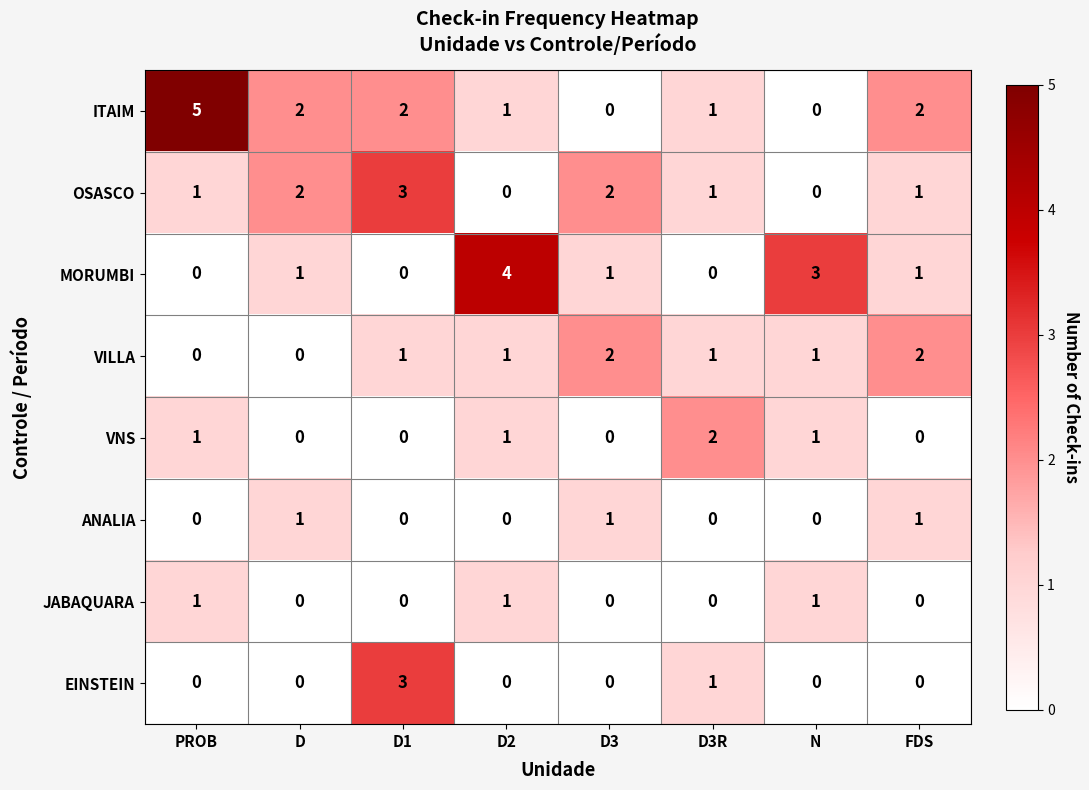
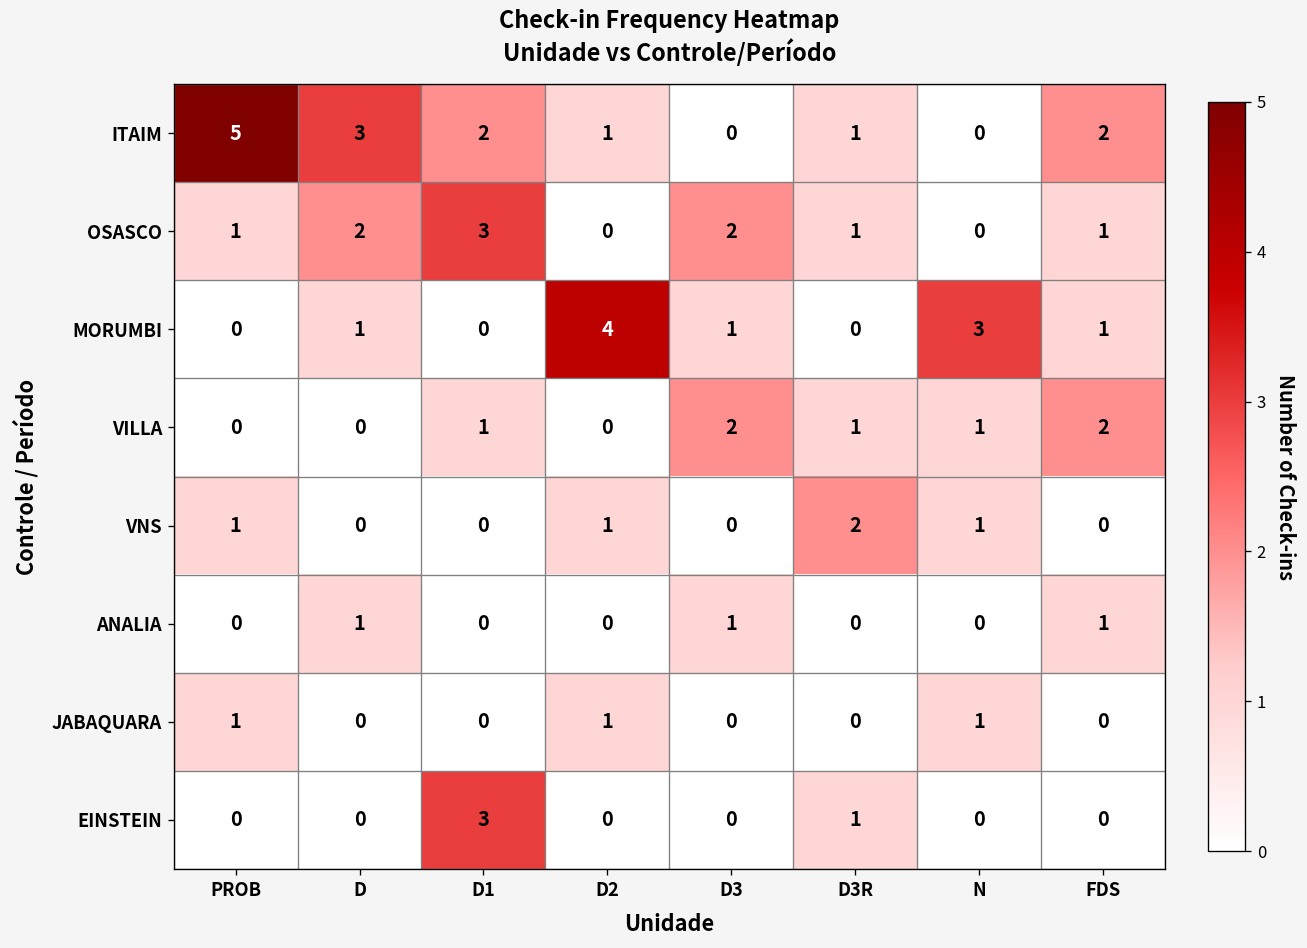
  {
    "ITAIM": {
      "PROB": 5,
-     "D": 2,
+     "D": 3,
      "D1": 2,
      "D2": 1,
      "D3": 0,
      "D3R": 1,
      "N": 0,
      "FDS": 2
    },
    "OSASCO": {
      "PROB": 1,
      "D": 2,
      "D1": 3,
      "D2": 0,
      "D3": 2,
      "D3R": 1,
      "N": 0,
      "FDS": 1
    },
    "MORUMBI": {
      "PROB": 0,
      "D": 1,
      "D1": 0,
      "D2": 4,
      "D3": 1,
      "D3R": 0,
      "N": 3,
      "FDS": 1
    },
    "VILLA": {
      "PROB": 0,
      "D": 0,
      "D1": 1,
-     "D2": 1,
+     "D2": 0,
      "D3": 2,
      "D3R": 1,
      "N": 1,
      "FDS": 2
    },
    "VNS": {
      "PROB": 1,
      "D": 0,
      "D1": 0,
      "D2": 1,
      "D3": 0,
      "D3R": 2,
      "N": 1,
      "FDS": 0
    },
    "ANALIA": {
      "PROB": 0,
      "D": 1,
      "D1": 0,
      "D2": 0,
      "D3": 1,
      "D3R": 0,
      "N": 0,
      "FDS": 1
    },
    "JABAQUARA": {
      "PROB": 1,
      "D": 0,
      "D1": 0,
      "D2": 1,
      "D3": 0,
      "D3R": 0,
      "N": 1,
      "FDS": 0
    },
    "EINSTEIN": {
      "PROB": 0,
      "D": 0,
      "D1": 3,
      "D2": 0,
      "D3": 0,
      "D3R": 1,
      "N": 0,
      "FDS": 0
    }
  }
